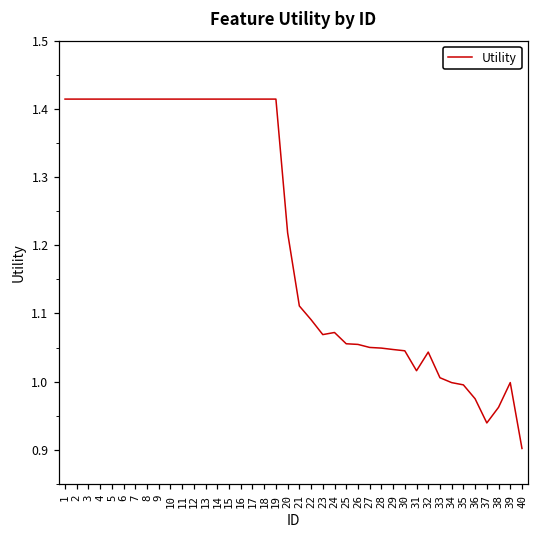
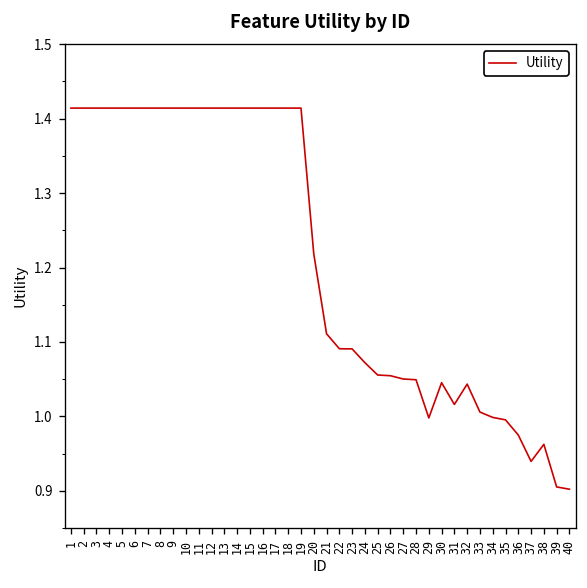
  {
    "1": 1.41,
    "2": 1.41,
    "3": 1.41,
    "4": 1.41,
    "5": 1.41,
    "6": 1.41,
    "7": 1.41,
    "8": 1.41,
    "9": 1.41,
    "10": 1.41,
    "11": 1.41,
    "12": 1.41,
    "13": 1.41,
    "14": 1.41,
    "15": 1.41,
    "16": 1.41,
    "17": 1.41,
    "18": 1.41,
    "19": 1.41,
    "20": 1.22,
    "21": 1.11,
    "22": 1.09,
-   "23": 1.07,
+   "23": 1.09,
    "24": 1.07,
    "25": 1.06,
    "26": 1.05,
    "27": 1.05,
    "28": 1.05,
-   "29": 1.05,
+   "29": 1.00,
    "30": 1.05,
    "31": 1.02,
    "32": 1.04,
    "33": 1.01,
    "34": 1.00,
    "35": 1.00,
    "36": 0.97,
    "37": 0.94,
    "38": 0.96,
-   "39": 1.00,
+   "39": 0.91,
    "40": 0.90
  }
